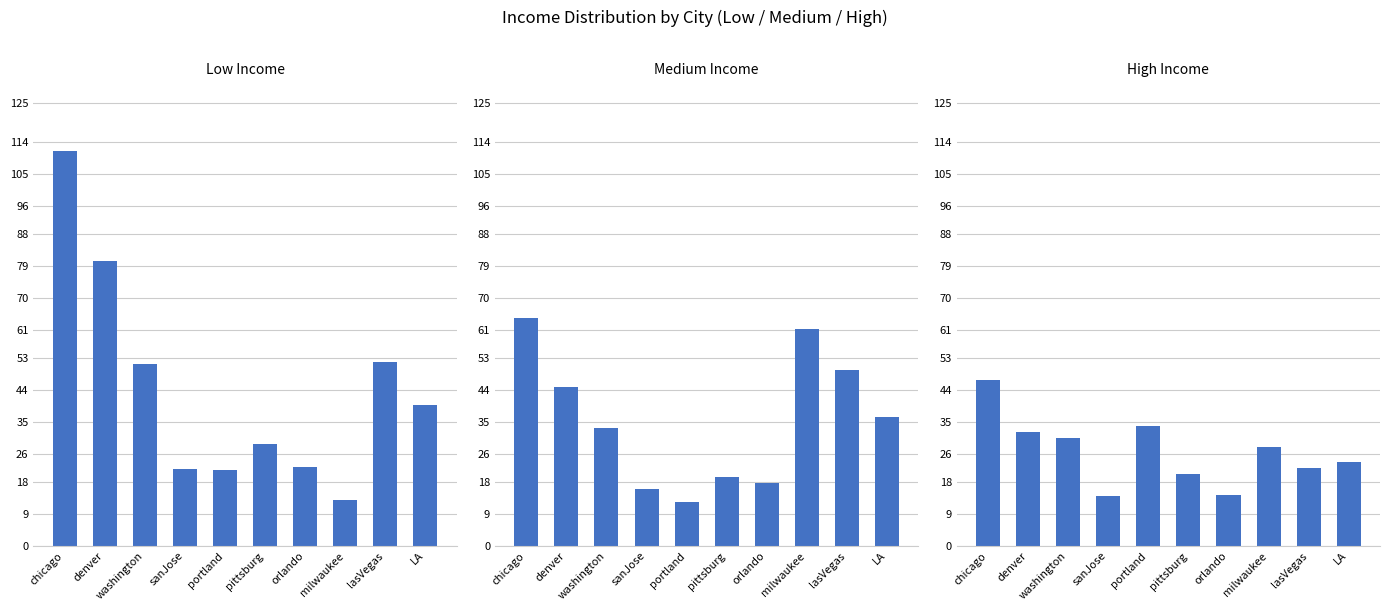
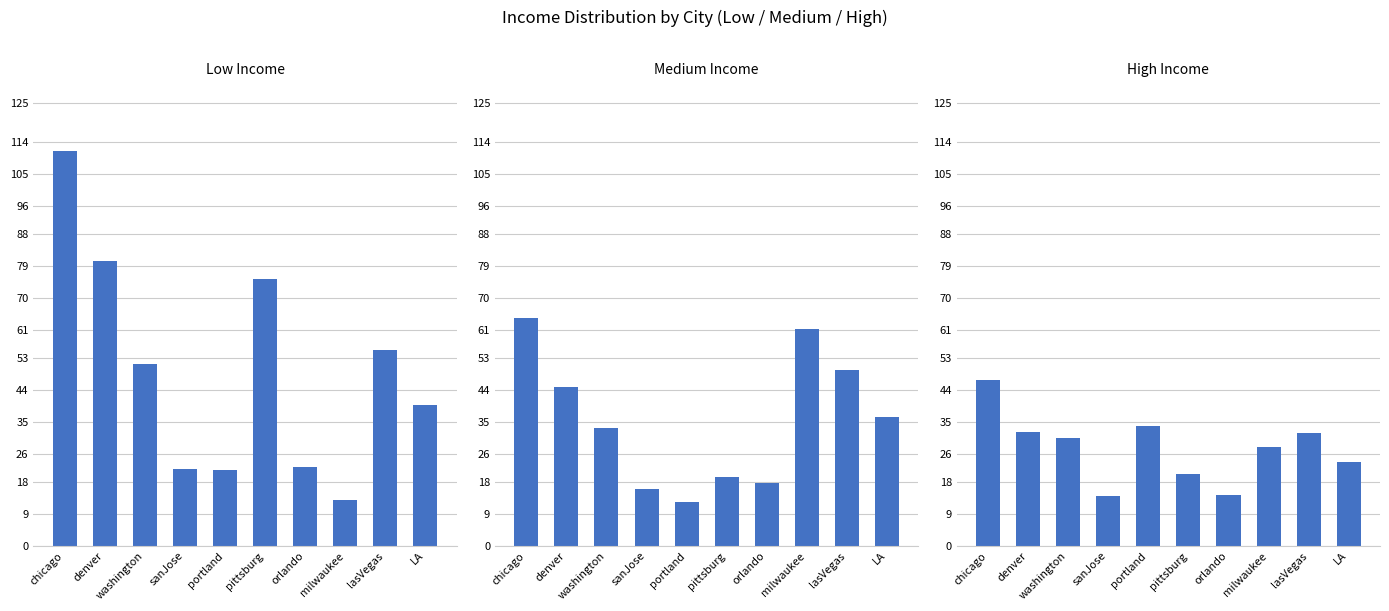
  {
    "Low Income": {
      "chicago": 111,
      "denver": 80,
      "washington": 51,
      "sanJose": 22,
      "portland": 21,
-     "pittsburg": 29,
+     "pittsburg": 75,
      "orlando": 22,
      "milwaukee": 13,
-     "lasVegas": 52,
+     "lasVegas": 55,
      "LA": 40
    },
    "Medium Income": {
      "chicago": 64,
      "denver": 45,
      "washington": 33,
      "sanJose": 16,
      "portland": 12,
      "pittsburg": 19,
      "orlando": 18,
      "milwaukee": 61,
      "lasVegas": 50,
      "LA": 36
    },
    "High Income": {
      "chicago": 47,
      "denver": 32,
      "washington": 30,
      "sanJose": 14,
      "portland": 34,
      "pittsburg": 20,
      "orlando": 14,
      "milwaukee": 28,
-     "lasVegas": 22,
+     "lasVegas": 32,
      "LA": 24
    }
  }
